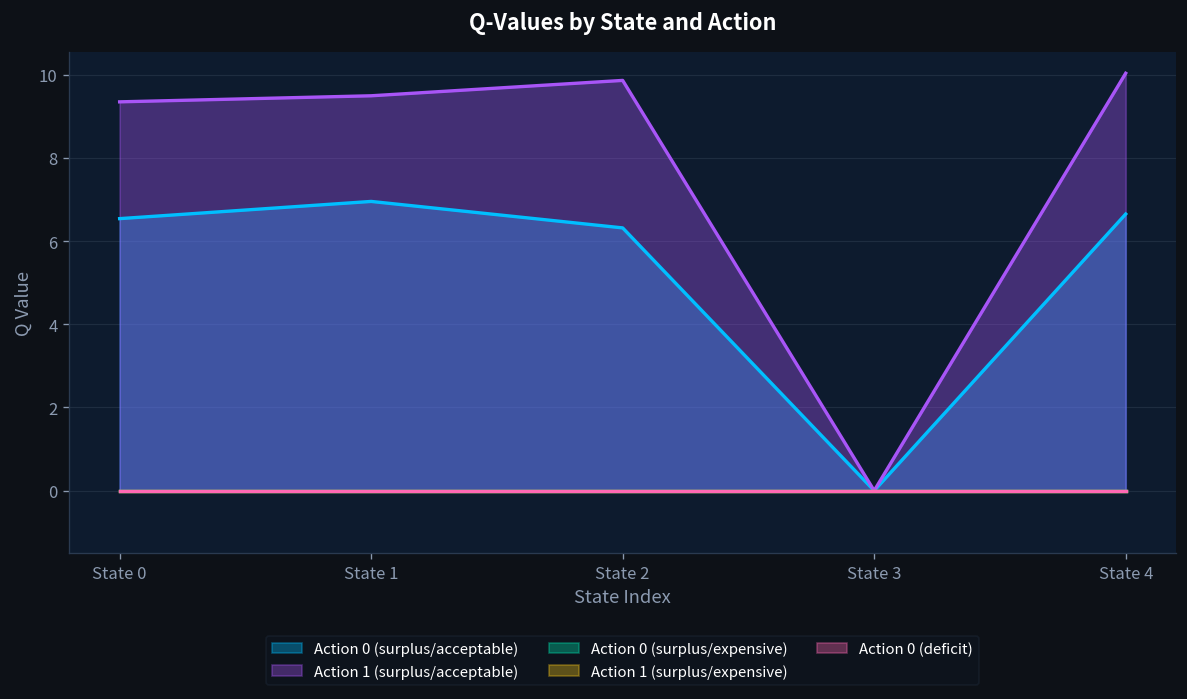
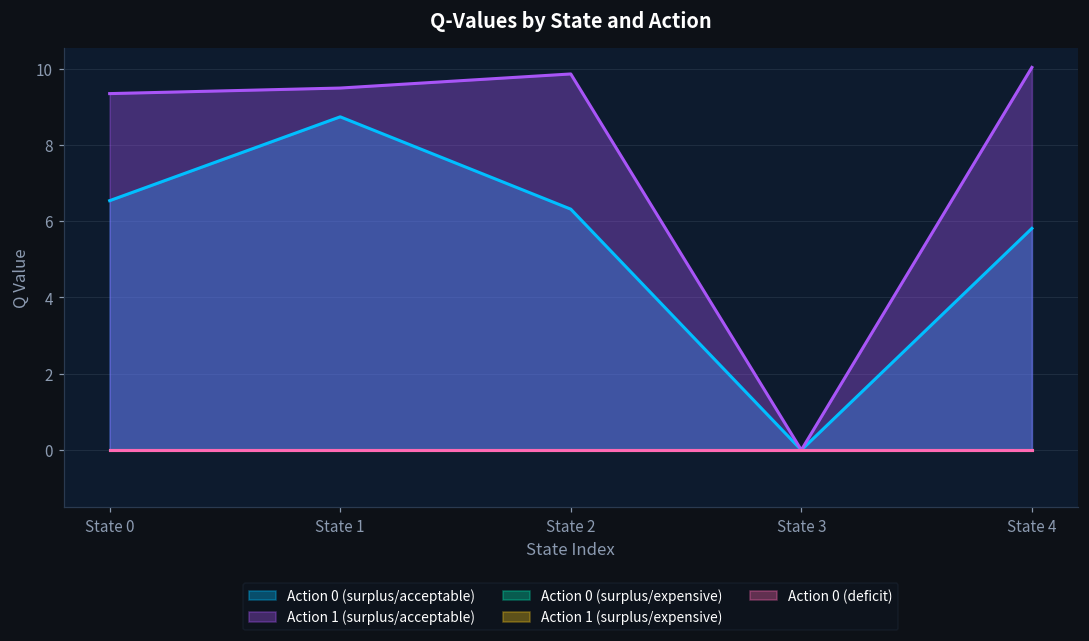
  {
    "Action 0 (surplus/acceptable)": {
      "State 0": 6.5,
-     "State 1": 7.0,
+     "State 1": 8.7,
      "State 2": 6.3,
-     "State 4": 6.6
+     "State 4": 5.8
    }
  }
